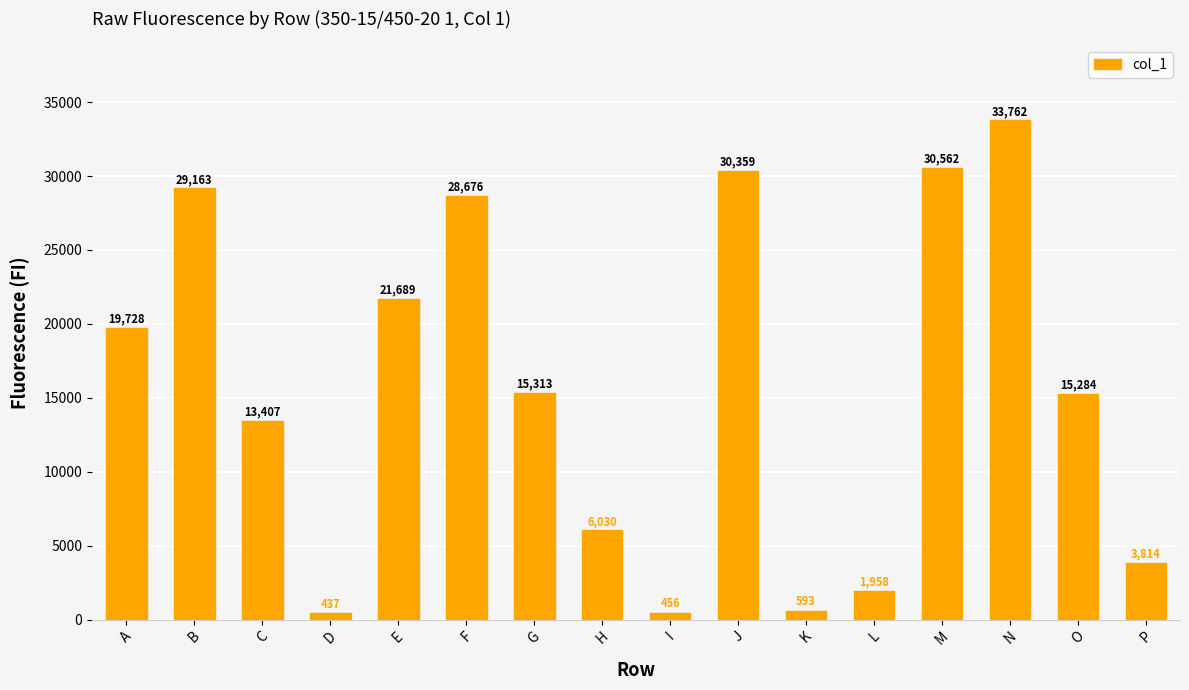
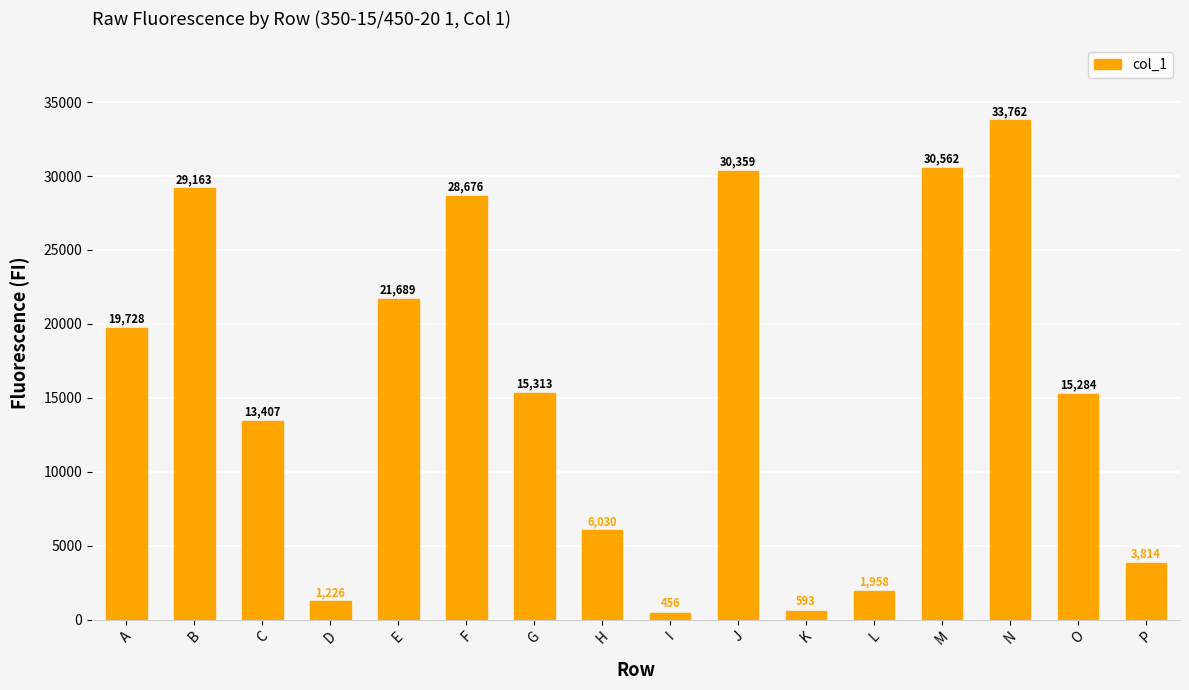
  {
    "A": "19,728",
    "B": "29,163",
    "C": "13,407",
-   "D": "437",
+   "D": "1,226",
    "E": "21,689",
    "F": "28,676",
    "G": "15,313",
    "H": "6,030",
    "I": "456",
    "J": "30,359",
    "K": "593",
    "L": "1,958",
    "M": "30,562",
    "N": "33,762",
    "O": "15,284",
    "P": "3,814"
  }
